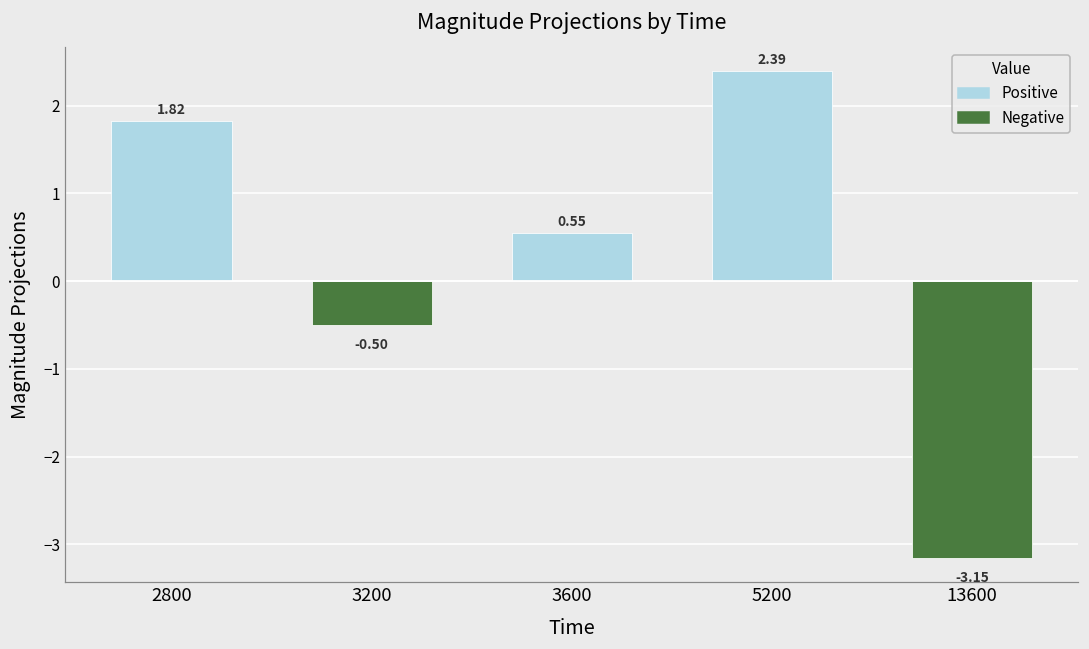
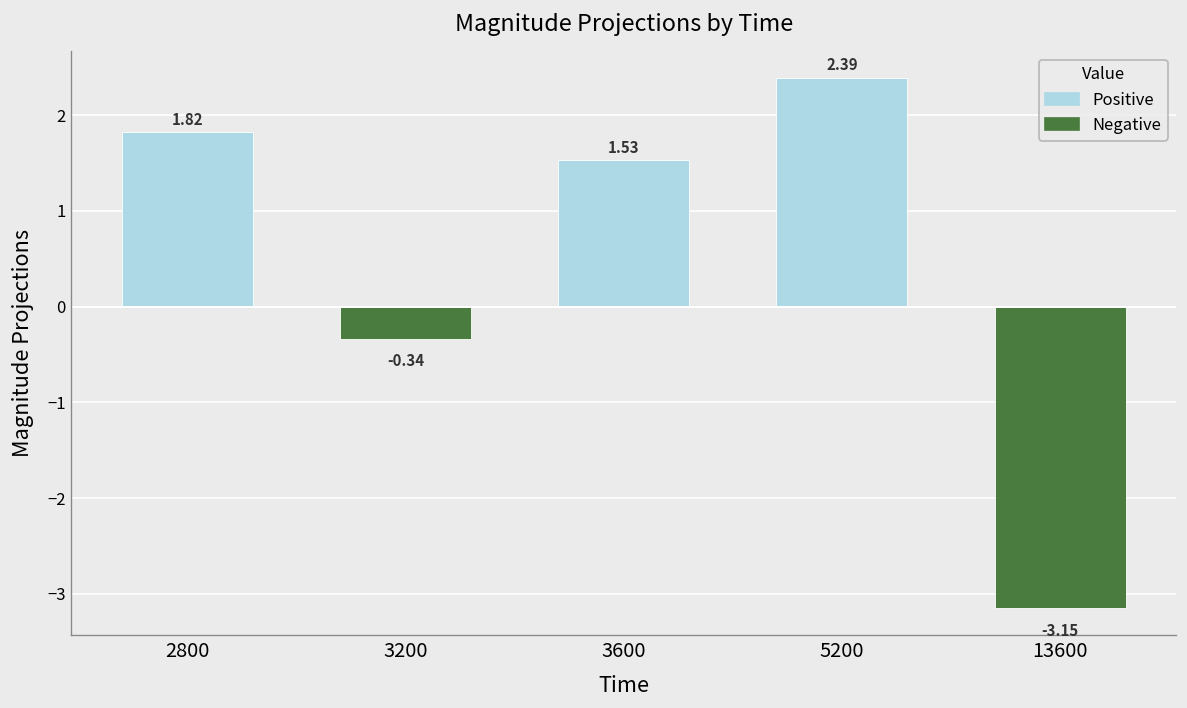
  {
    "2800": 1.82,
-   "3200": -0.50,
-   "3600": 0.55,
+   "3200": -0.34,
+   "3600": 1.53,
    "5200": 2.39,
    "13600": -3.15
  }
